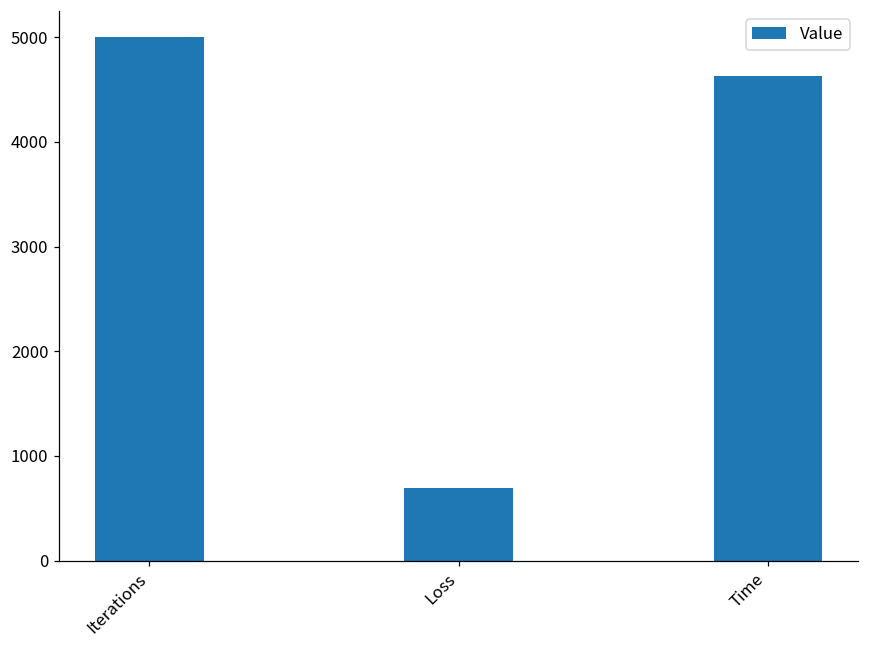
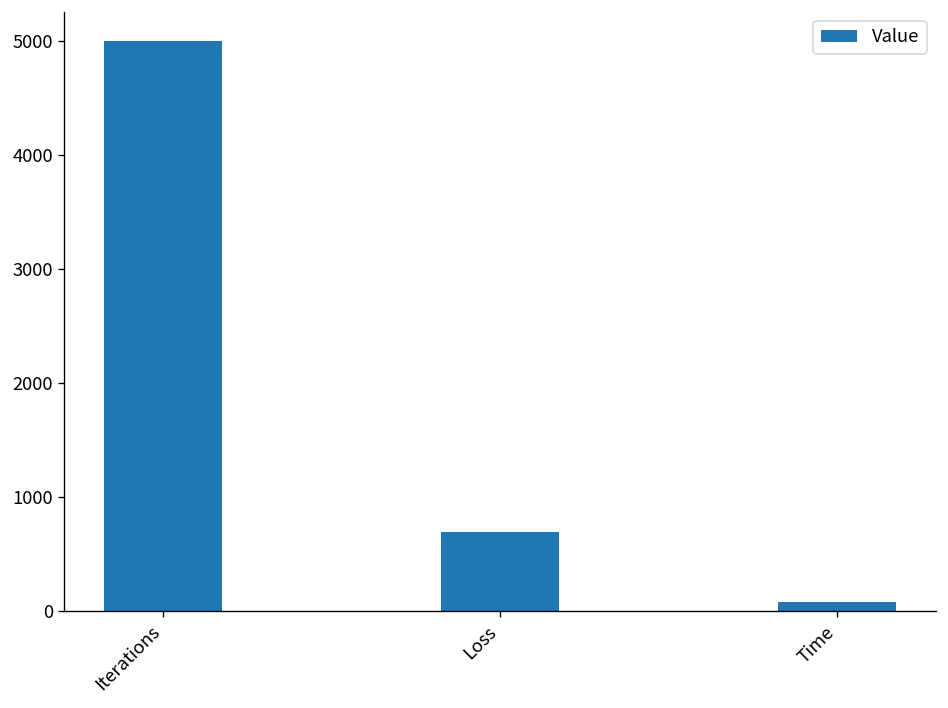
  {
    "Iterations": 5000,
    "Loss": 700,
-   "Time": 4600
+   "Time": 100
  }
